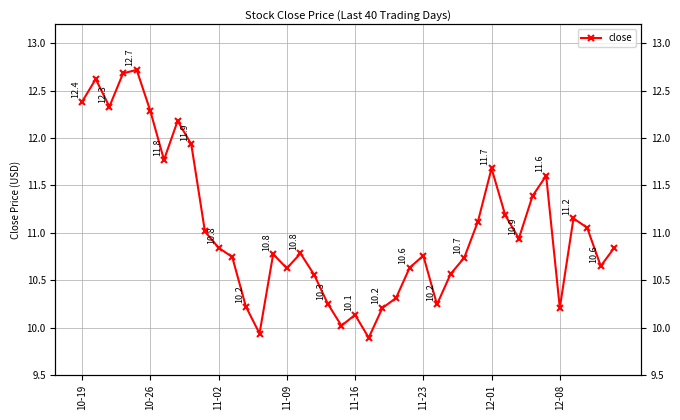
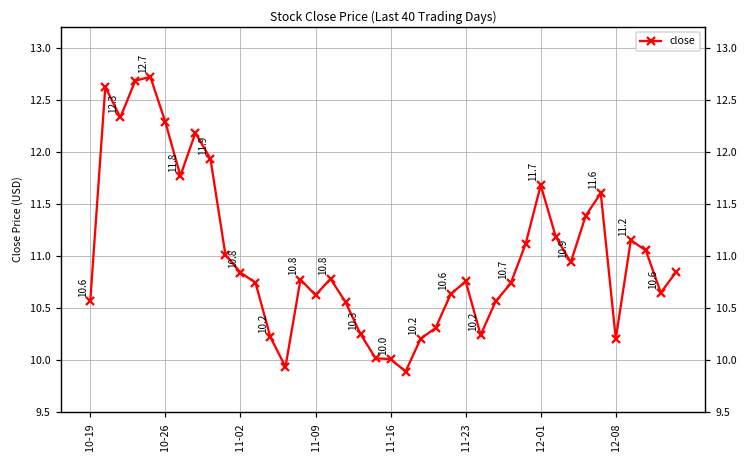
  {
-   "10-19": 12.4,
+   "10-19": 10.6,
    "11-02": 10.8,
-   "11-16": 10.1,
+   "11-16": 10.0,
    "12-01": 11.7
  }
